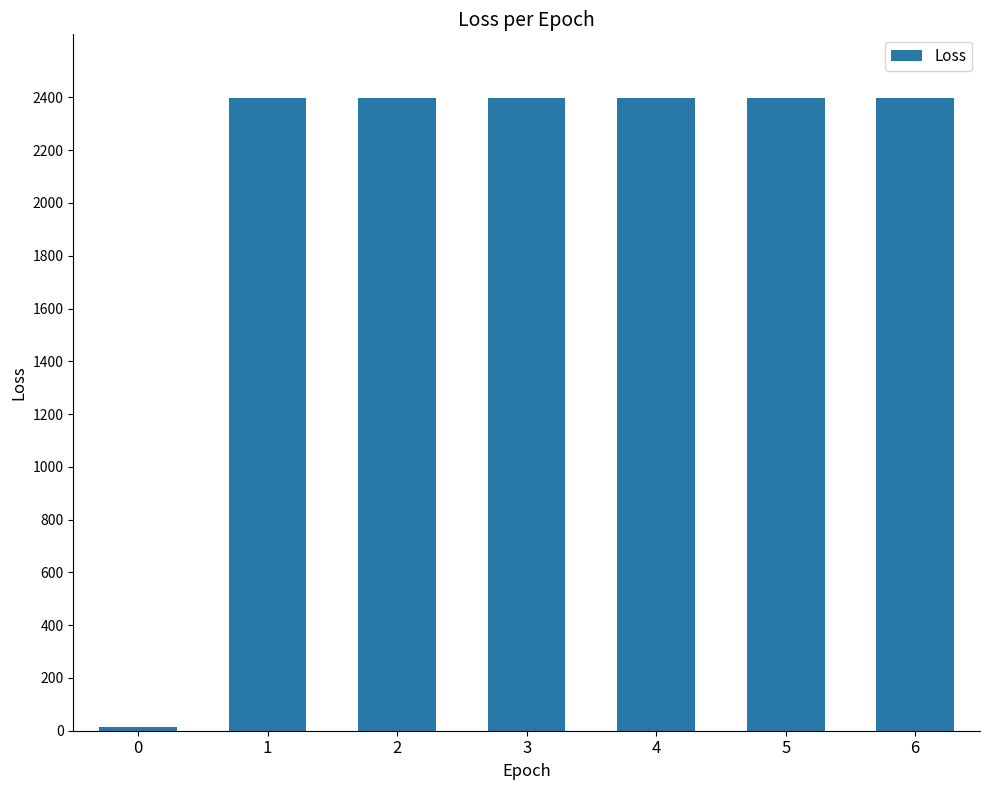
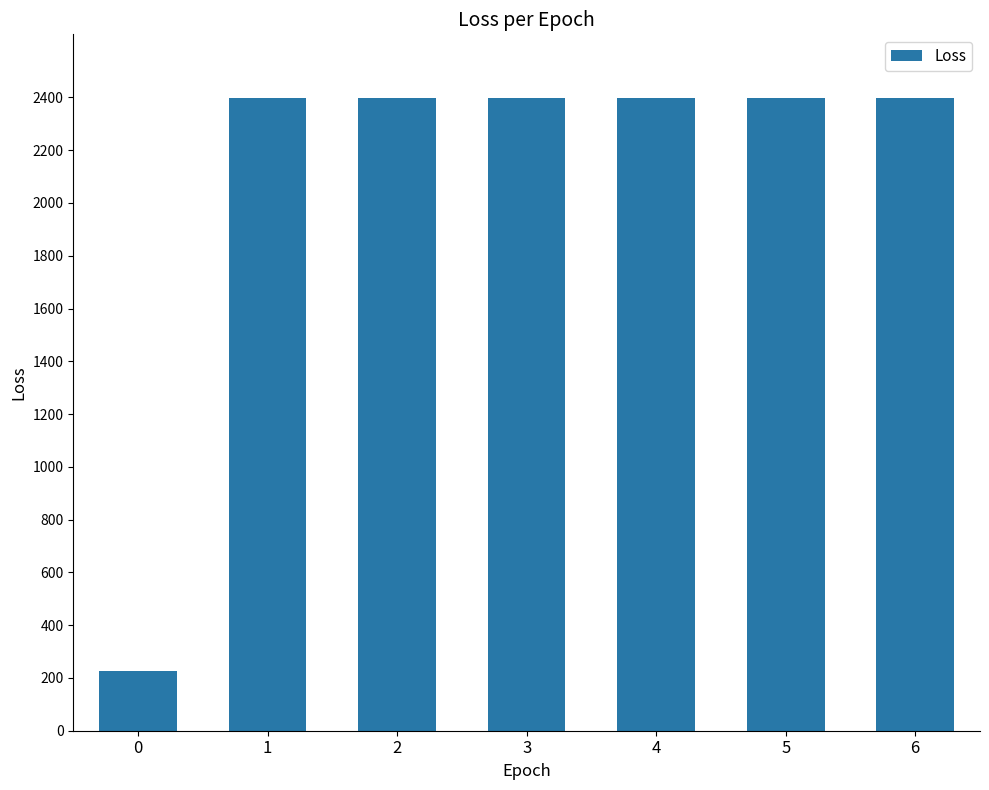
  {
-   "0": 20,
+   "0": 230,
    "1": 2400,
    "2": 2400,
    "3": 2400,
    "4": 2400,
    "5": 2400,
    "6": 2400
  }
